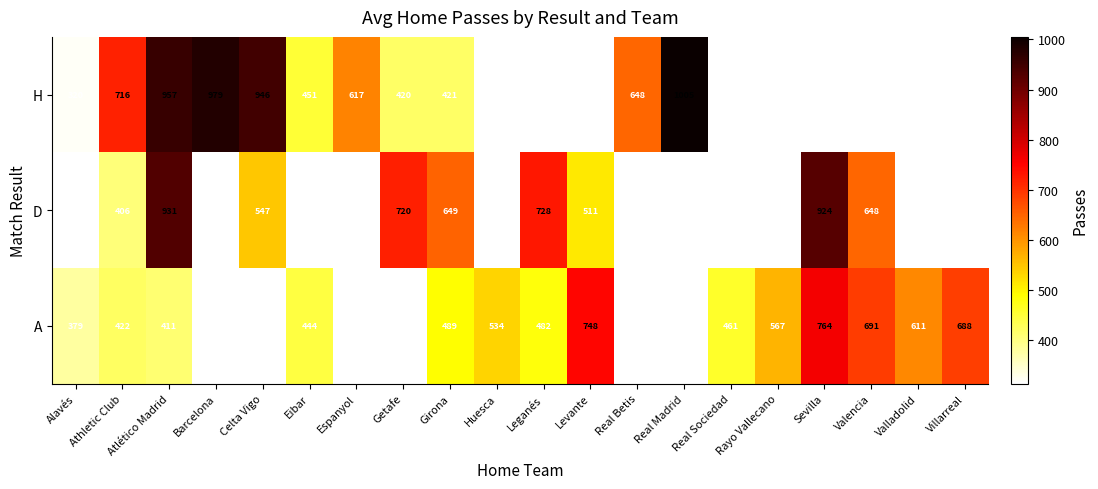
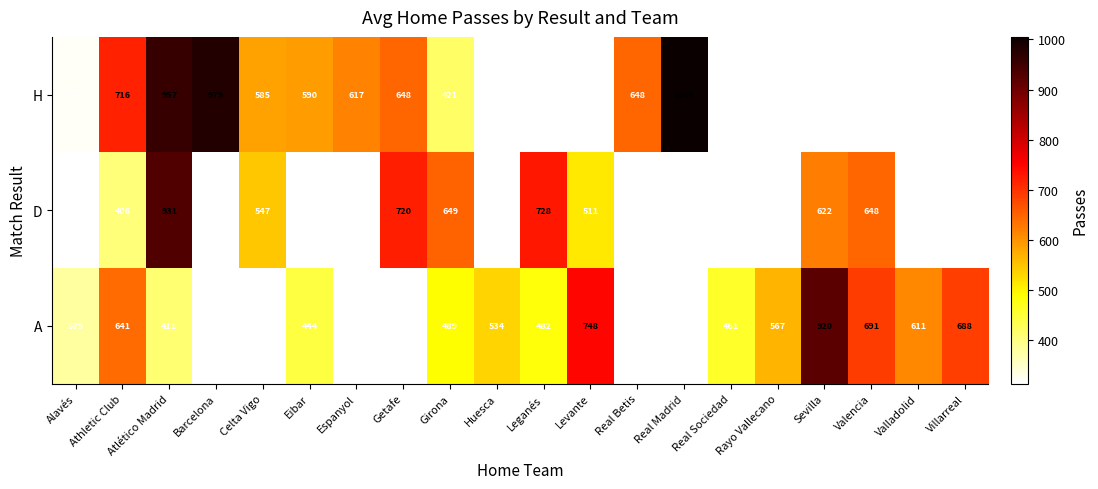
  {
    "H": {
      "Athletic Club": 716,
      "Atlético Madrid": 957,
-     "Celta Vigo": 946,
-     "Eibar": 451,
+     "Celta Vigo": 585,
+     "Eibar": 590,
      "Espanyol": 617,
-     "Getafe": 420,
+     "Getafe": 648,
      "Girona": 421,
      "Real Betis": 648
    },
    "D": {
      "Athletic Club": 406,
      "Atlético Madrid": 931,
      "Celta Vigo": 547,
      "Getafe": 720,
      "Girona": 649,
      "Leganés": 728,
      "Levante": 511,
-     "Sevilla": 924,
+     "Sevilla": 622,
      "Valencia": 648
    },
    "A": {
      "Alavés": 379,
-     "Athletic Club": 422,
+     "Athletic Club": 641,
      "Atlético Madrid": 411,
      "Eibar": 444,
      "Girona": 489,
      "Huesca": 534,
      "Leganés": 482,
      "Levante": 748,
      "Real Sociedad": 461,
      "Rayo Vallecano": 567,
-     "Sevilla": 764,
+     "Sevilla": 920,
      "Valencia": 691,
      "Valladolid": 611,
      "Villarreal": 688
    }
  }
